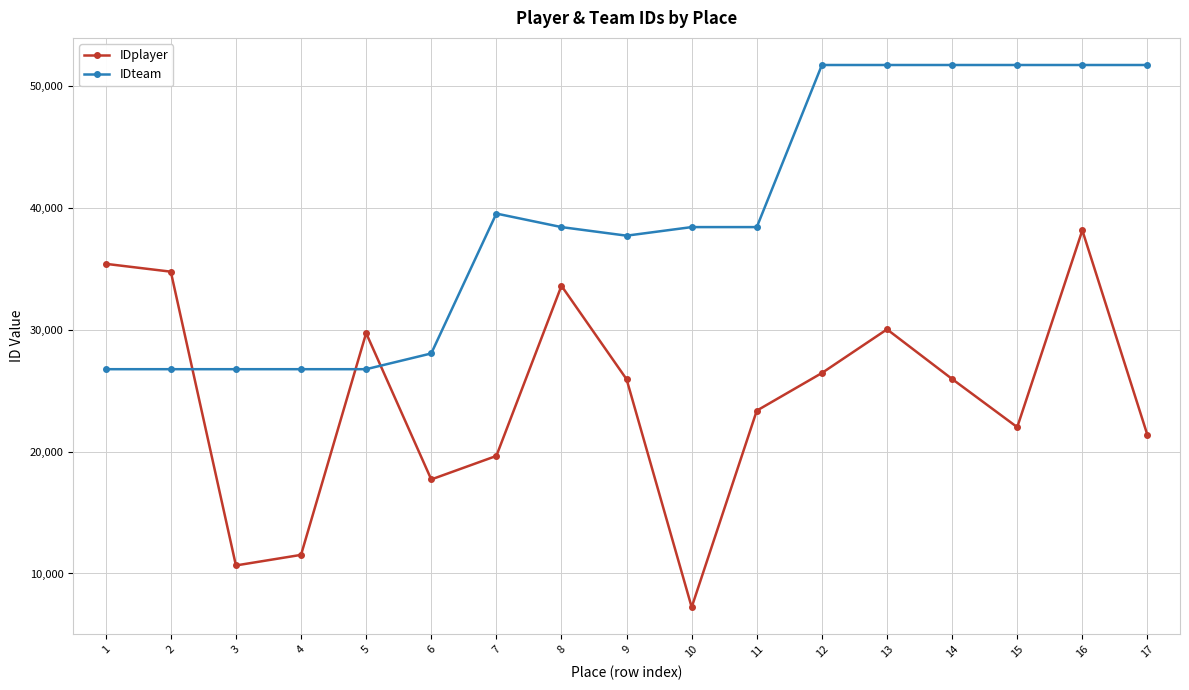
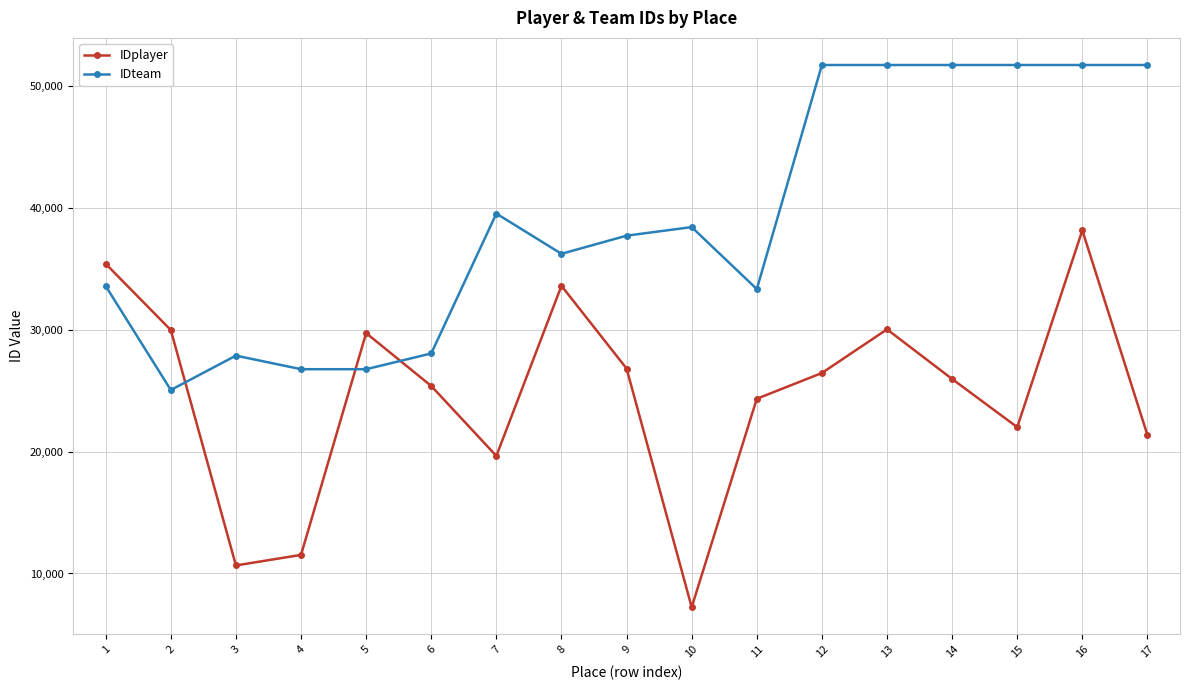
  {
    "IDplayer": {
      "1": "35,400",
-     "2": "34,800",
+     "2": "30,000",
      "3": "10,700",
      "4": "11,500",
      "5": "29,700",
-     "6": "17,700",
+     "6": "25,400",
      "7": "19,600",
      "8": "33,600",
-     "9": "25,900",
+     "9": "26,800",
      "10": "7,200",
-     "11": "23,400",
+     "11": "24,300",
      "12": "26,500",
      "13": "30,000",
      "14": "26,000",
      "15": "22,000",
      "16": "38,200",
      "17": "21,400"
    },
    "IDteam": {
-     "1": "26,800",
-     "2": "26,800",
-     "3": "26,800",
+     "1": "33,600",
+     "2": "25,100",
+     "3": "27,900",
      "4": "26,800",
      "5": "26,800",
      "6": "28,100",
      "7": "39,500",
-     "8": "38,400",
+     "8": "36,200",
      "9": "37,700",
      "10": "38,400",
-     "11": "38,400",
+     "11": "33,300",
      "12": "51,700",
      "13": "51,700",
      "14": "51,700",
      "15": "51,700",
      "16": "51,700",
      "17": "51,700"
    }
  }
